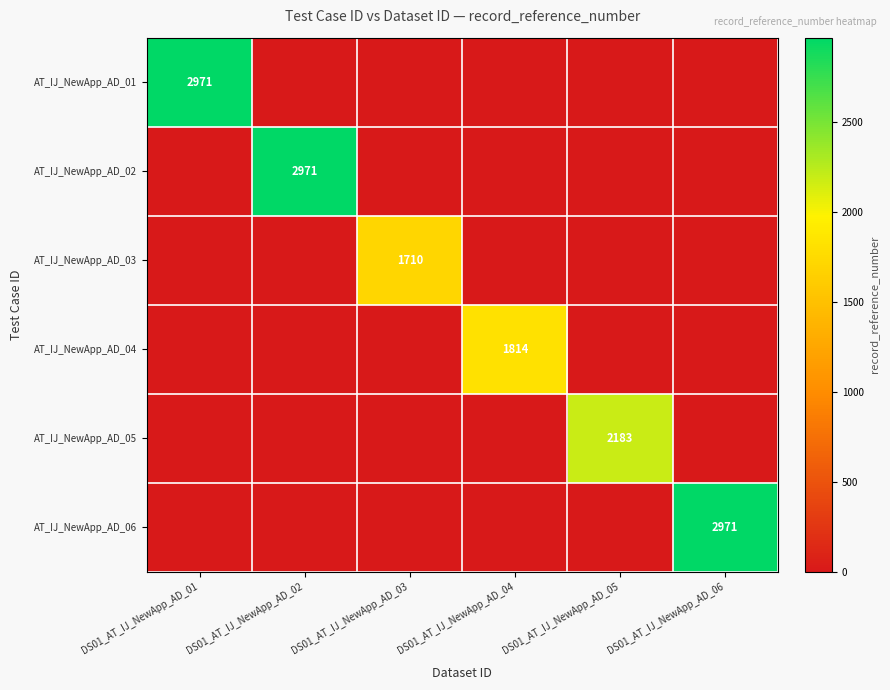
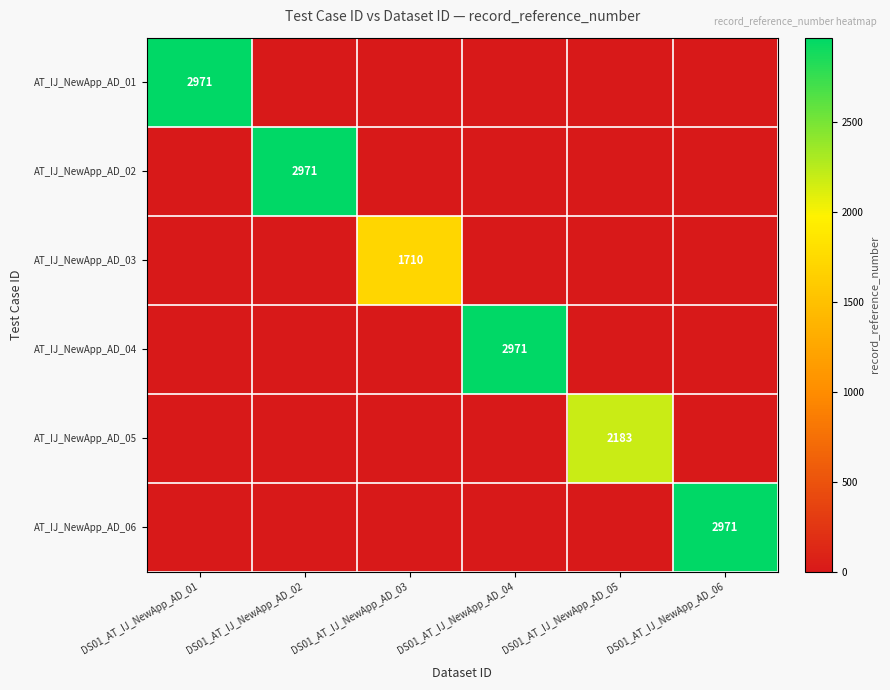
  {
    "AT_IJ_NewApp_AD_01": {
      "DS01_AT_IJ_NewApp_AD_01": 2971
    },
    "AT_IJ_NewApp_AD_02": {
      "DS01_AT_IJ_NewApp_AD_02": 2971
    },
    "AT_IJ_NewApp_AD_03": {
      "DS01_AT_IJ_NewApp_AD_03": 1710
    },
    "AT_IJ_NewApp_AD_04": {
-     "DS01_AT_IJ_NewApp_AD_04": 1814
+     "DS01_AT_IJ_NewApp_AD_04": 2971
    },
    "AT_IJ_NewApp_AD_05": {
      "DS01_AT_IJ_NewApp_AD_05": 2183
    },
    "AT_IJ_NewApp_AD_06": {
      "DS01_AT_IJ_NewApp_AD_06": 2971
    }
  }
